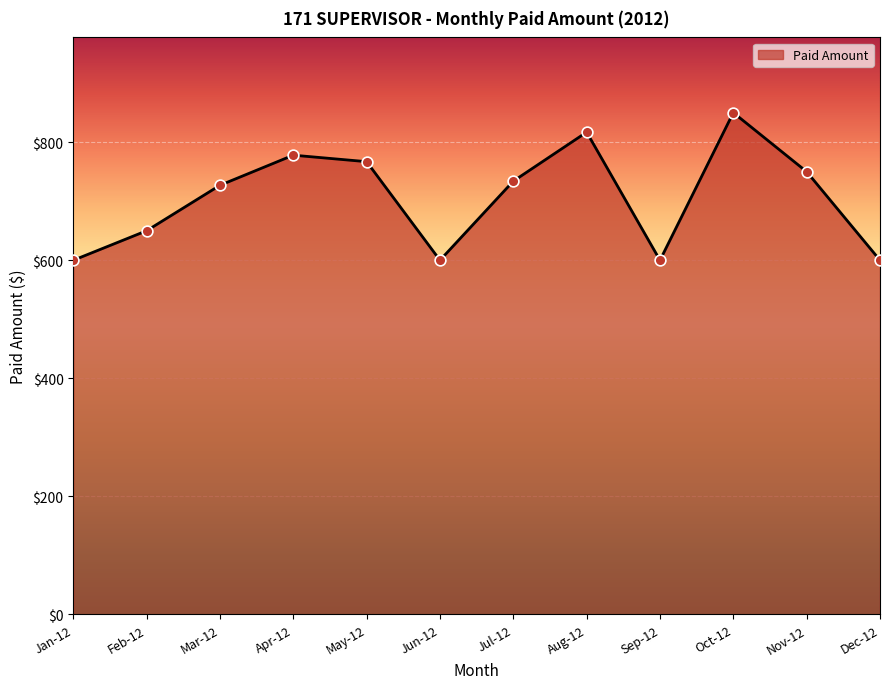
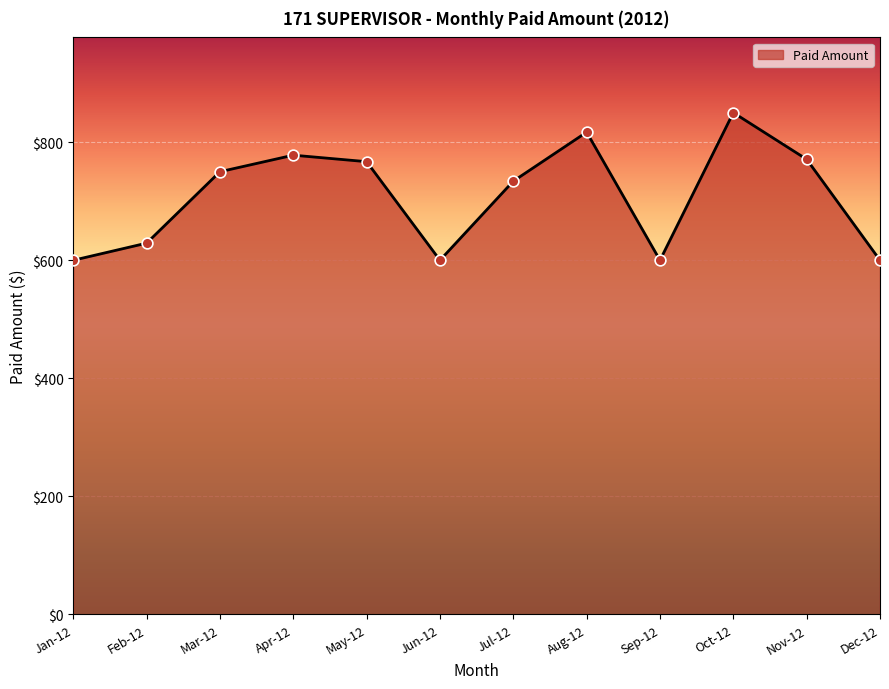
  {
    "Jan-12": "$600",
-   "Feb-12": "$650",
-   "Mar-12": "$730",
+   "Feb-12": "$630",
+   "Mar-12": "$750",
    "Apr-12": "$780",
    "May-12": "$770",
    "Jun-12": "$600",
    "Jul-12": "$730",
    "Aug-12": "$820",
    "Sep-12": "$600",
    "Oct-12": "$850",
-   "Nov-12": "$750",
+   "Nov-12": "$770",
    "Dec-12": "$600"
  }
